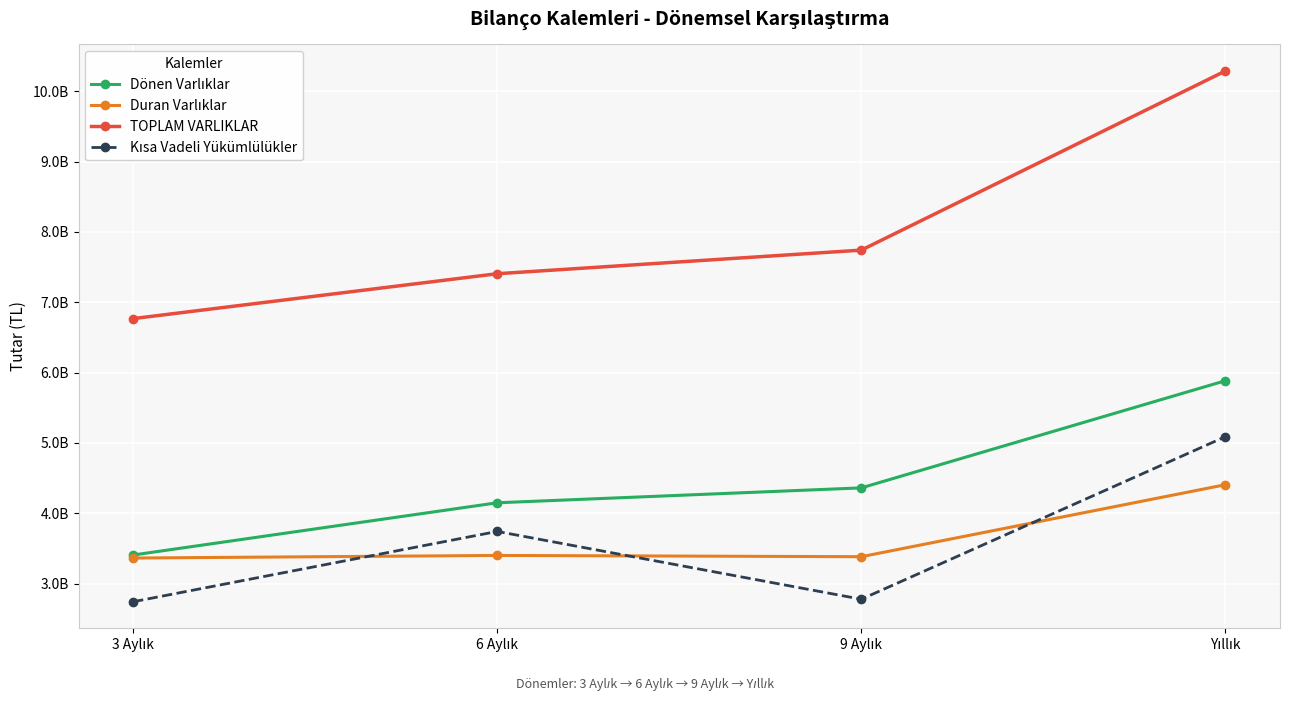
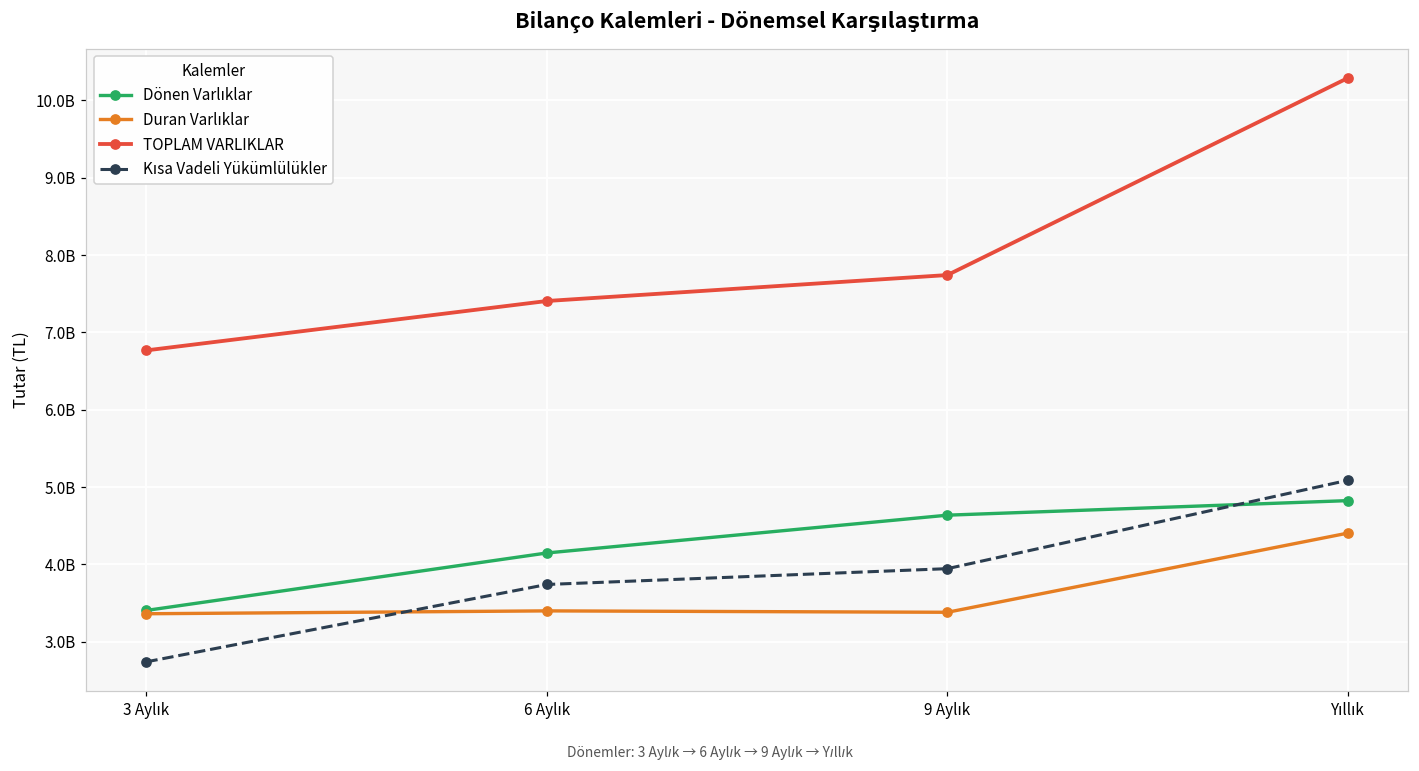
  {
    "Dönen Varlıklar": {
      "3 Aylık": 3400000000,
      "6 Aylık": 4100000000,
-     "9 Aylık": 4400000000,
-     "Yıllık": 5900000000
+     "9 Aylık": 4600000000,
+     "Yıllık": 4800000000
    },
    "Kısa Vadeli Yükümlülükler": {
      "3 Aylık": 2700000000,
      "6 Aylık": 3700000000,
-     "9 Aylık": 2800000000,
+     "9 Aylık": 3900000000,
      "Yıllık": 5100000000
    }
  }
